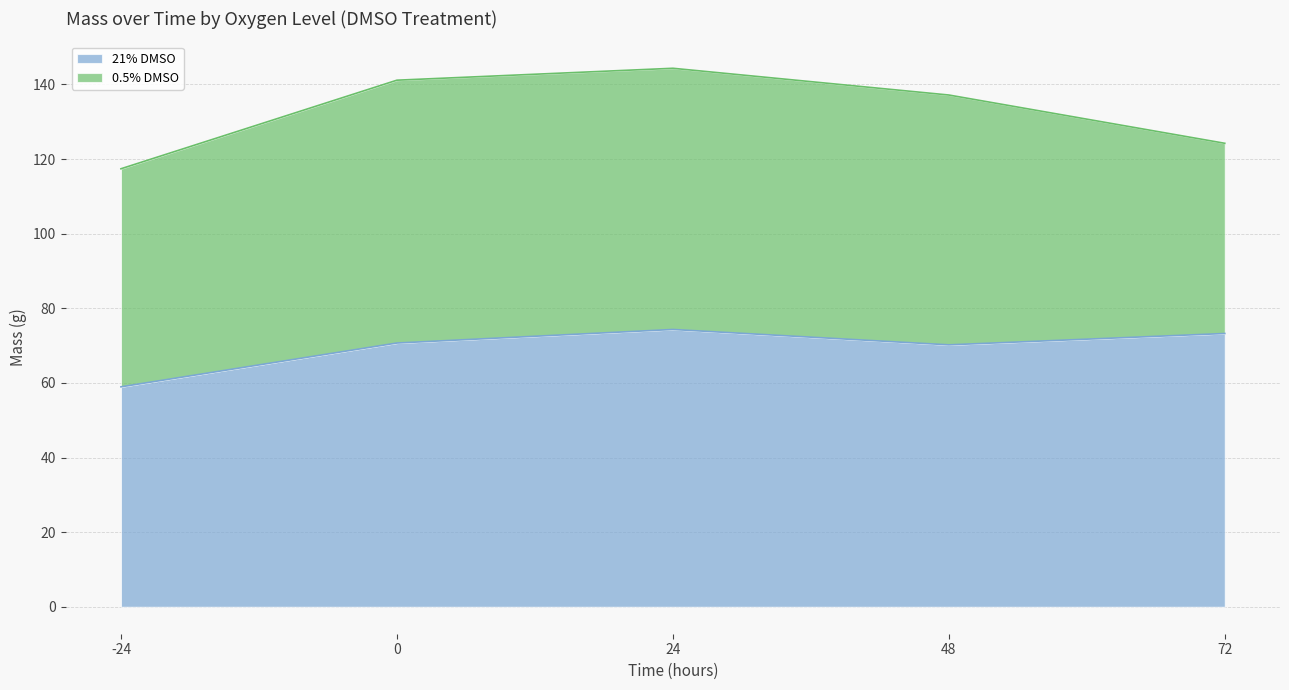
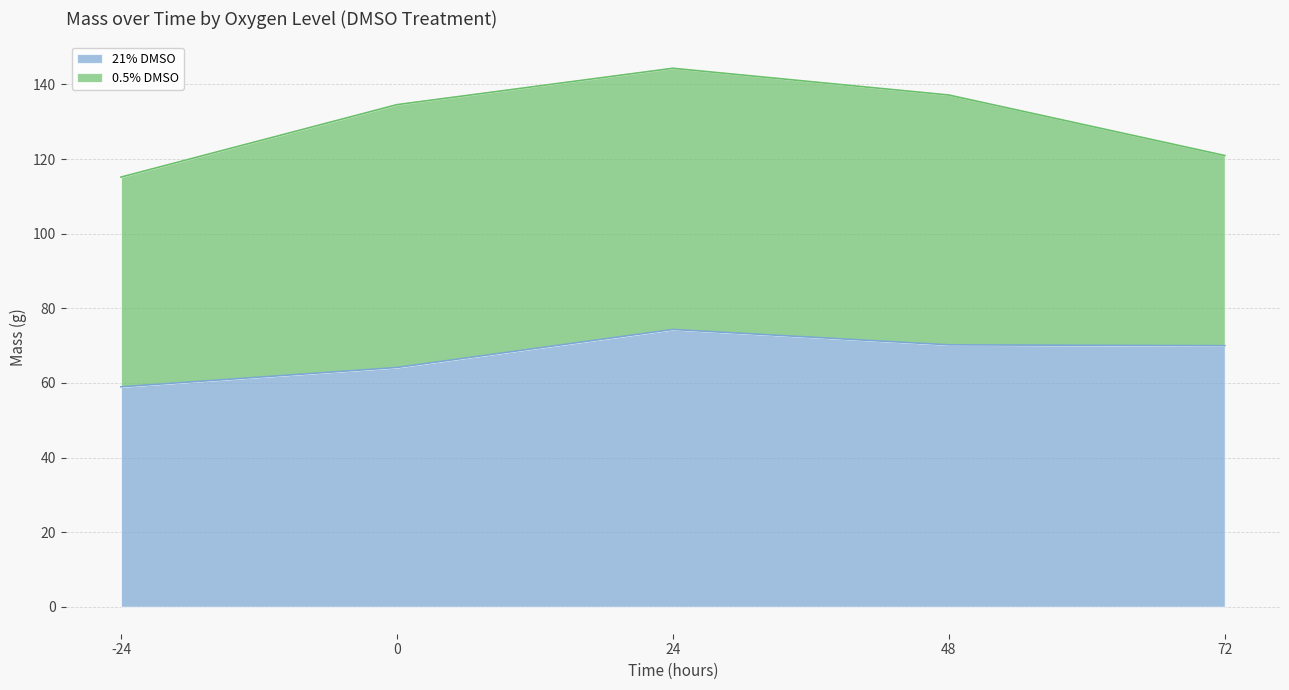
  {
    "21% DMSO": {
      "-24": 59,
-     "0": 71,
+     "0": 64,
      "24": 74,
      "48": 70,
-     "72": 73
+     "72": 70
    },
    "0.5% DMSO": {
-     "-24": 58,
+     "-24": 56,
      "0": 70,
      "24": 70,
      "48": 67,
      "72": 51
    }
  }
